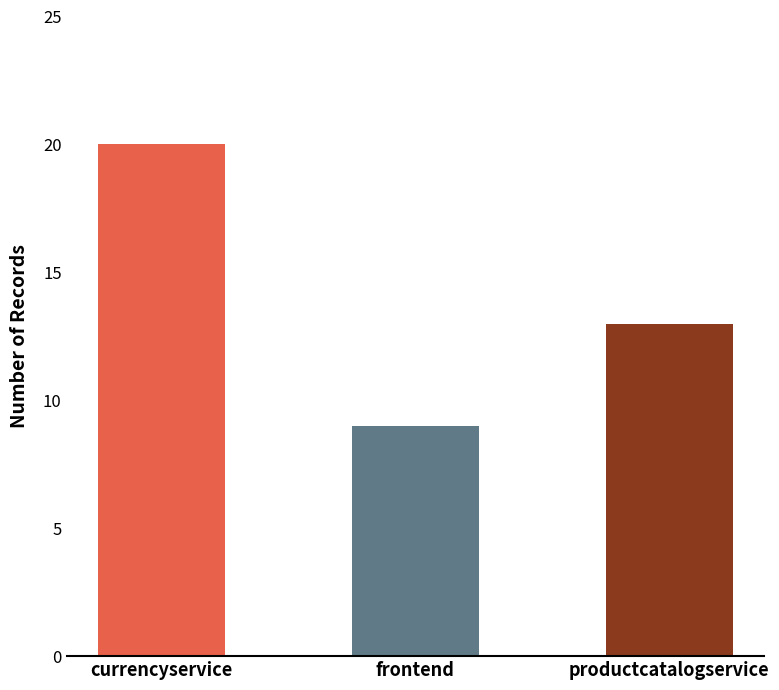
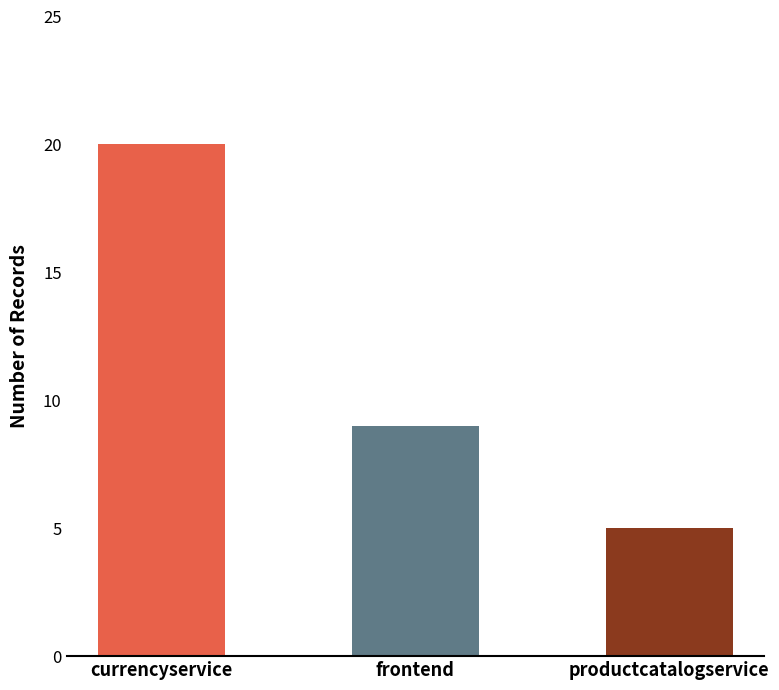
  {
    "currencyservice": 20,
    "frontend": 9,
-   "productcatalogservice": 13
+   "productcatalogservice": 5
  }
